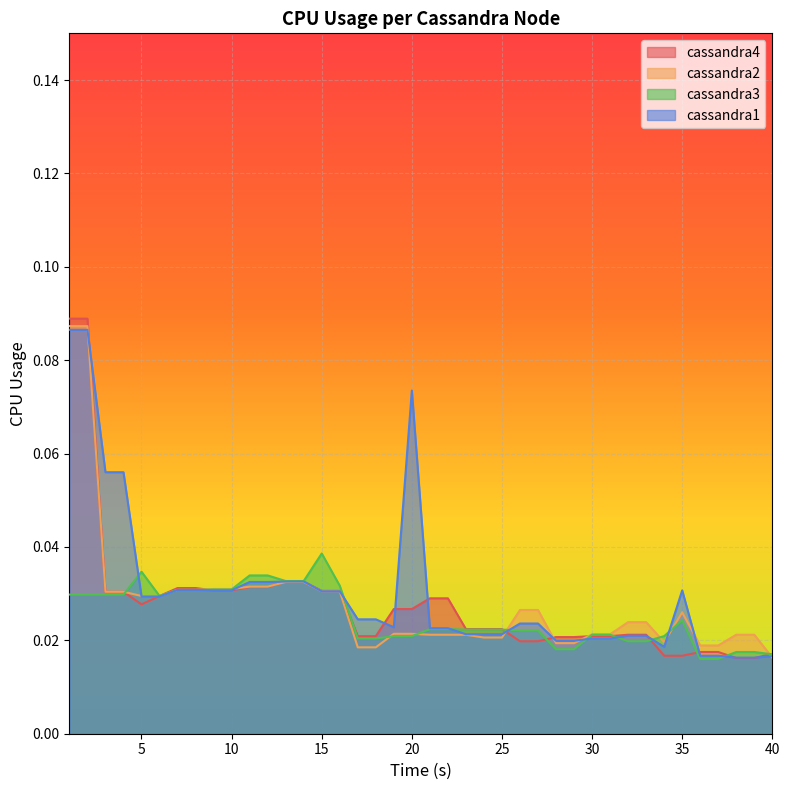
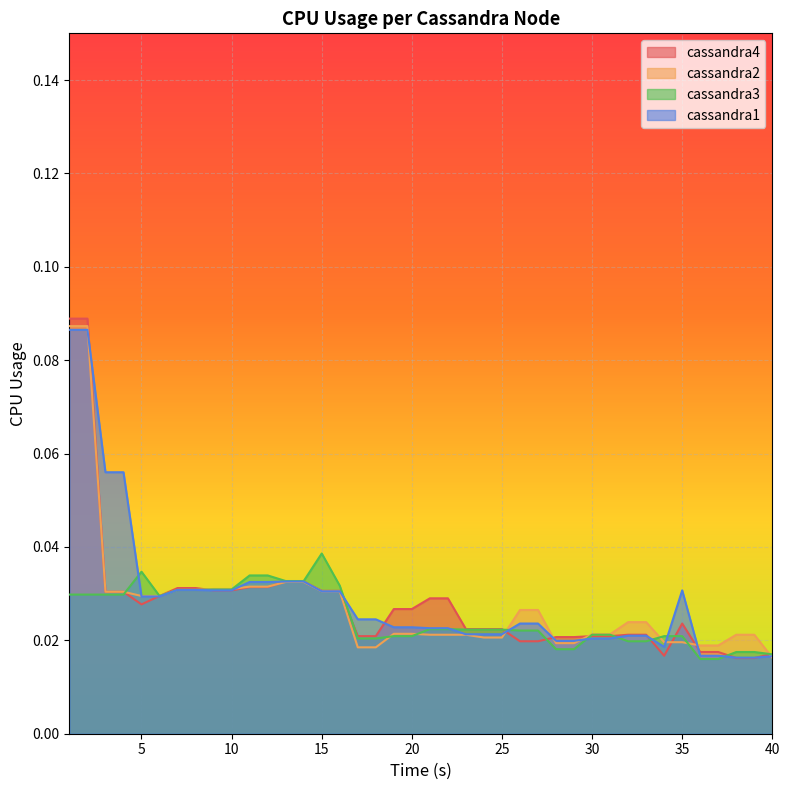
  {
    "cassandra4": {
      "5": 0.028,
      "20": 0.027,
-     "35": 0.017
+     "35": 0.024
    },
    "cassandra2": {
      "25": 0.021,
-     "35": 0.026
+     "35": 0.020
    },
    "cassandra3": {
      "5": 0.035,
      "15": 0.039,
-     "35": 0.024
+     "35": 0.021
    },
    "cassandra1": {
-     "20": 0.074,
+     "20": 0.023,
      "25": 0.021,
      "35": 0.031
    }
  }
